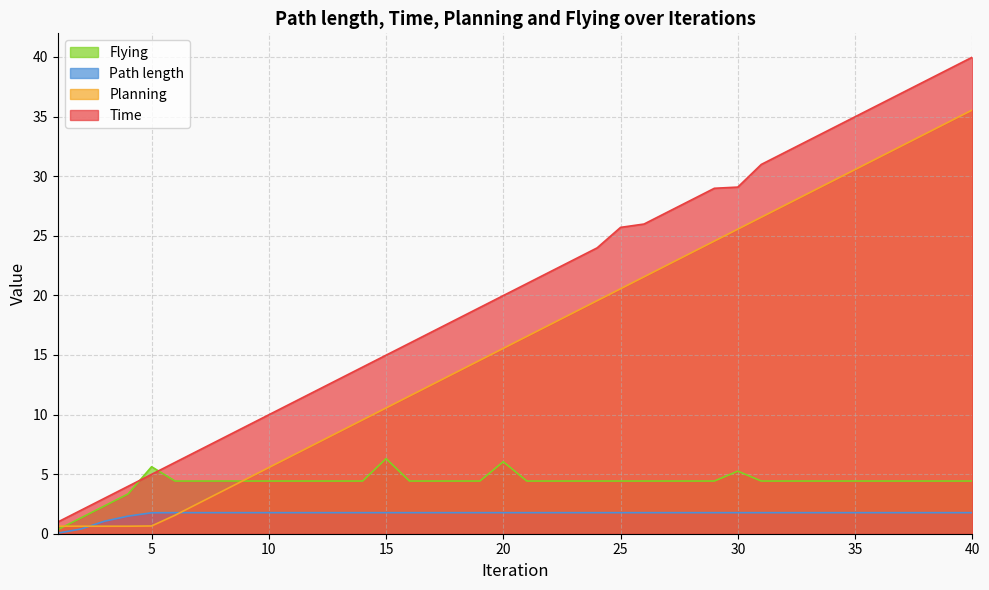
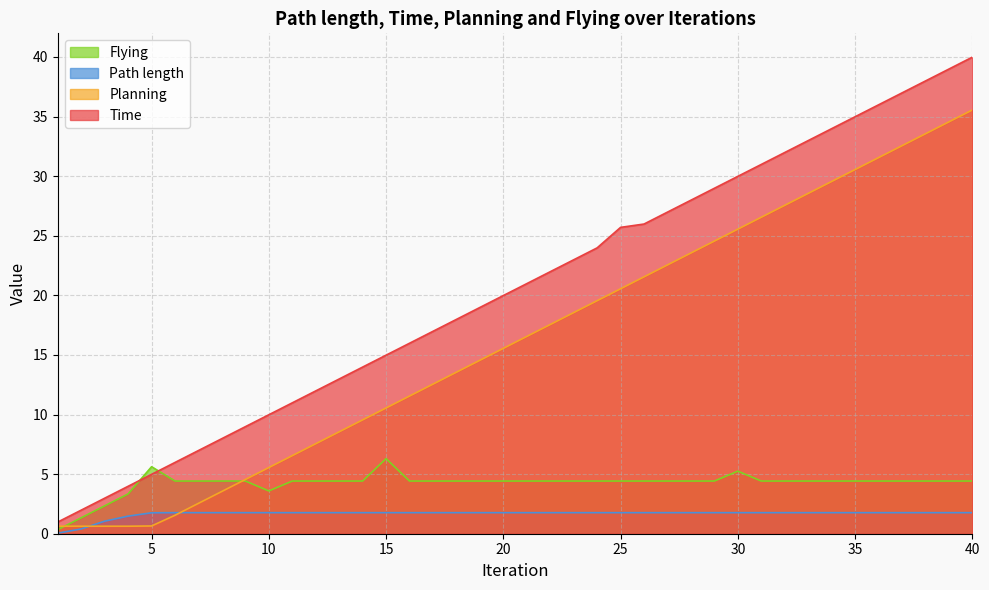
  {
    "Flying": {
      "5": 5.6,
-     "10": 4.4,
+     "10": 3.6,
      "15": 6.3,
-     "20": 6.0,
+     "20": 4.4,
      "25": 4.4,
      "30": 5.3,
      "35": 4.4,
      "40": 4.4
    },
    "Path length": {
      "5": 1.8,
      "10": 1.8,
      "15": 1.8,
      "20": 1.8,
      "25": 1.8,
      "30": 1.8,
      "35": 1.8,
      "40": 1.8
    },
    "Planning": {
      "5": 0.7,
      "10": 5.6,
      "15": 10.6,
      "20": 15.6,
      "25": 20.6,
      "30": 25.6,
      "35": 30.6,
      "40": 35.6
    },
    "Time": {
      "5": 5.0,
      "10": 10.0,
      "15": 15.0,
      "20": 20.0,
      "25": 25.7,
-     "30": 29.1,
+     "30": 30.0,
      "35": 35.0,
      "40": 40.0
    }
  }
